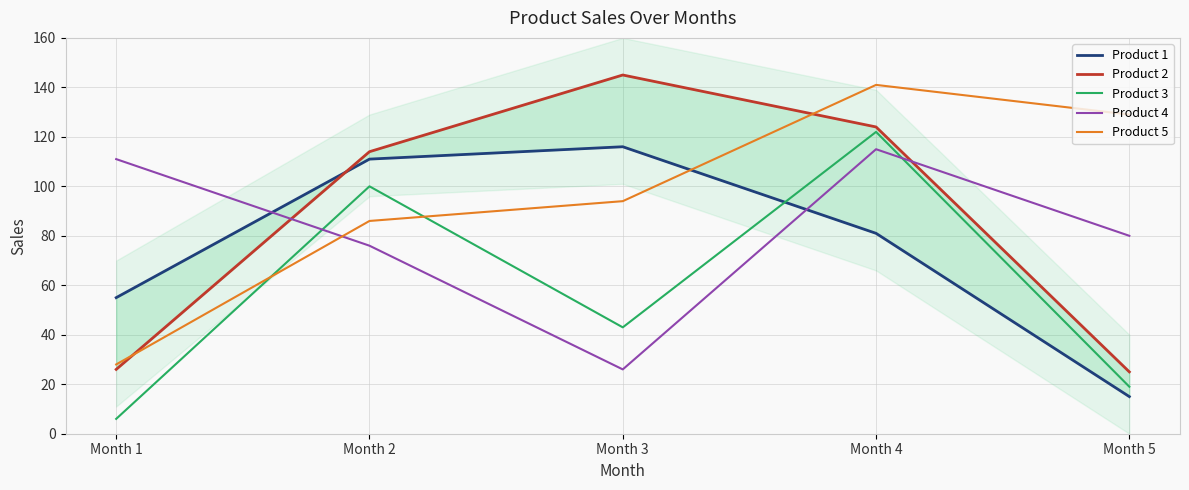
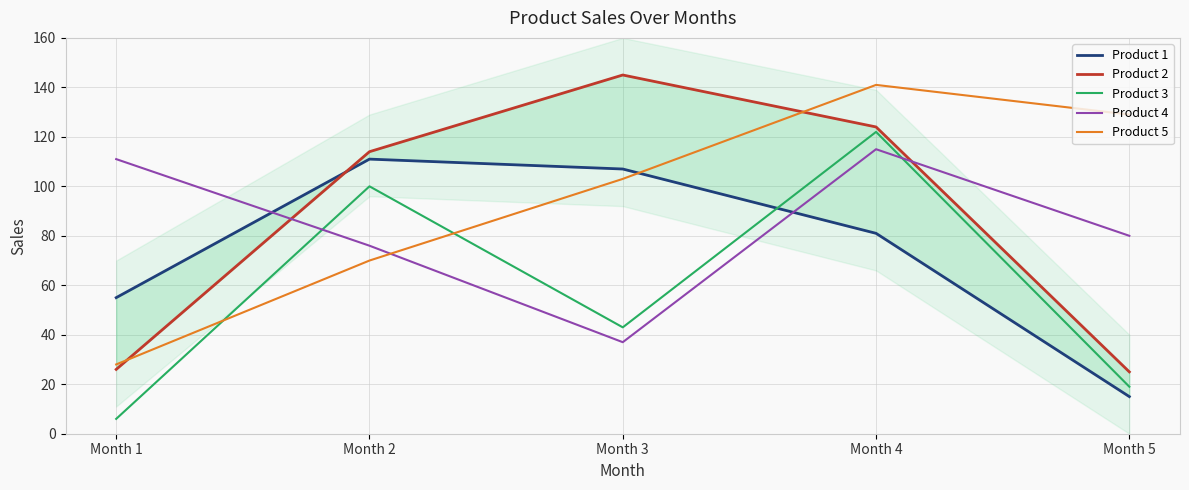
  {
    "Product 1": {
      "Month 2": 111,
-     "Month 3": 116,
+     "Month 3": 107,
      "Month 4": 81,
      "Month 5": 15
    },
    "Product 2": {
      "Month 1": 26
    },
    "Product 4": {
      "Month 1": 111,
      "Month 2": 76,
-     "Month 3": 26,
+     "Month 3": 37,
      "Month 4": 115,
      "Month 5": 80
    },
    "Product 5": {
      "Month 1": 28,
-     "Month 2": 86,
-     "Month 3": 94,
+     "Month 2": 70,
+     "Month 3": 103,
      "Month 4": 141
    }
  }
